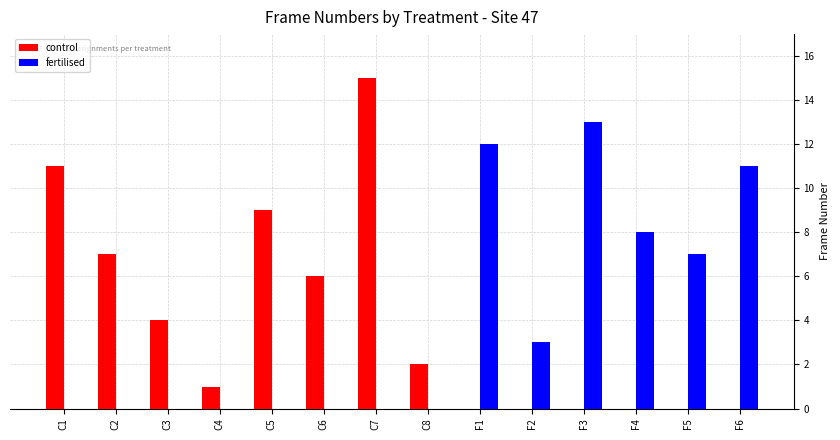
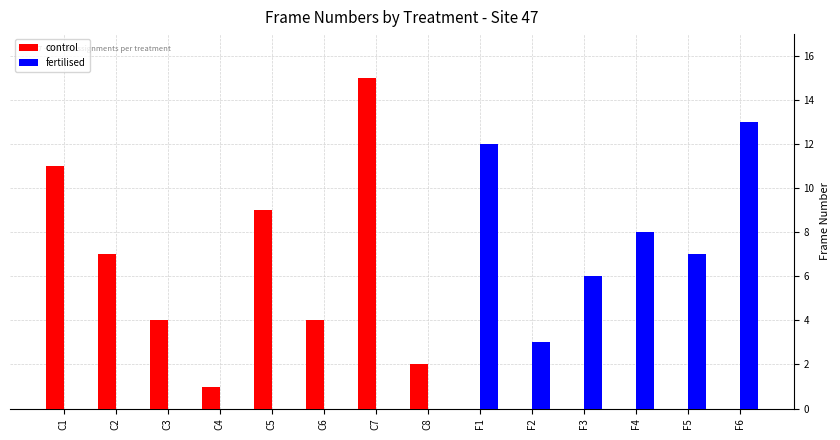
  {
    "control": {
      "C1": 11,
      "C2": 7,
      "C3": 4,
      "C4": 1,
      "C5": 9,
-     "C6": 6,
+     "C6": 4,
      "C7": 15,
      "C8": 2,
      "F1": 0,
      "F2": 0,
      "F3": 0,
      "F4": 0,
      "F5": 0,
      "F6": 0
    },
    "fertilised": {
      "C1": 0,
      "C2": 0,
      "C3": 0,
      "C4": 0,
      "C5": 0,
      "C6": 0,
      "C7": 0,
      "C8": 0,
      "F1": 12,
      "F2": 3,
-     "F3": 13,
+     "F3": 6,
      "F4": 8,
      "F5": 7,
-     "F6": 11
+     "F6": 13
    }
  }
